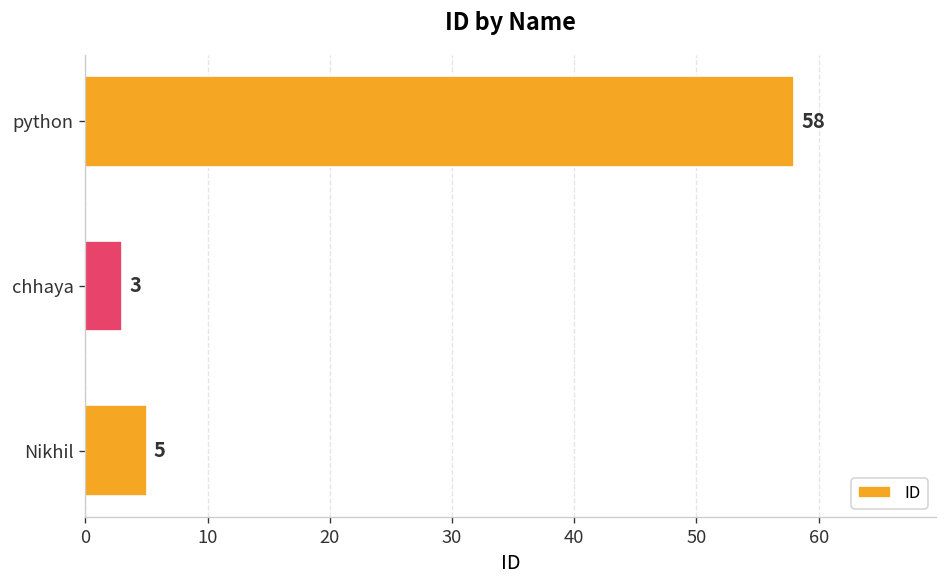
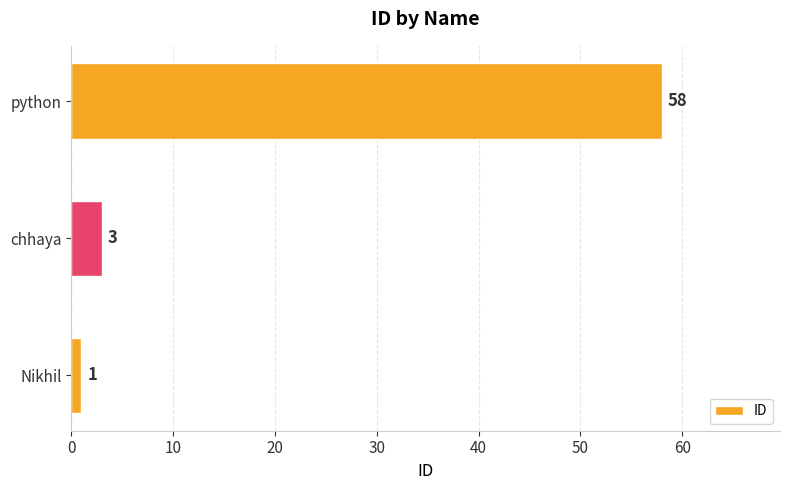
  {
    "python": 58,
    "chhaya": 3,
-   "Nikhil": 5
+   "Nikhil": 1
  }
